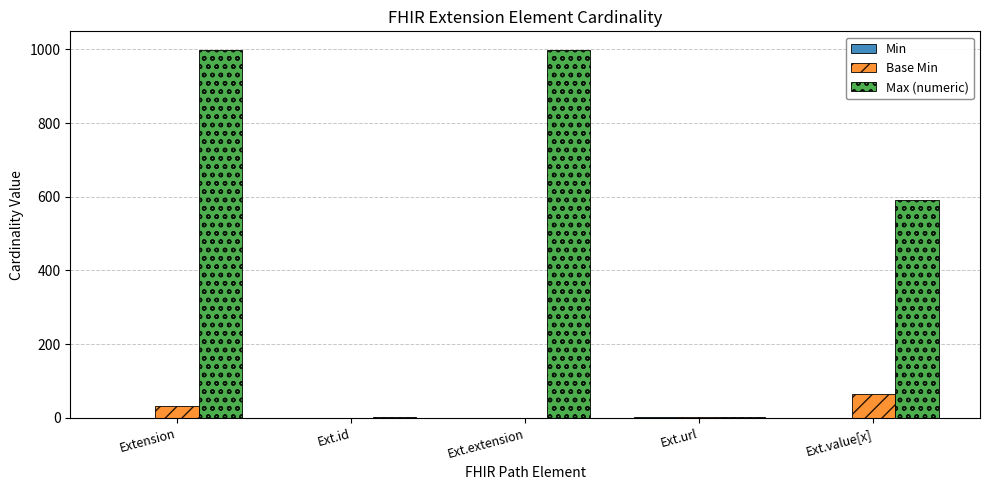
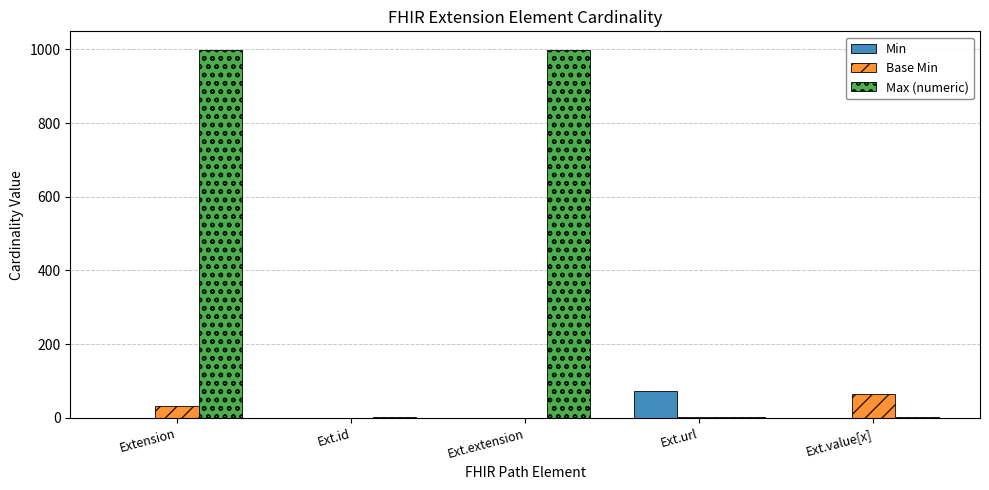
  {
    "Min": {
      "Extension": 0,
      "Ext.id": 0,
      "Ext.extension": 0,
-     "Ext.url": 0,
+     "Ext.url": 70,
      "Ext.value[x]": 0
    },
    "Base Min": {
      "Extension": 30,
      "Ext.id": 0,
      "Ext.extension": 0,
      "Ext.value[x]": 70
    },
    "Max (numeric)": {
      "Extension": 1000,
      "Ext.extension": 1000,
-     "Ext.value[x]": 590
+     "Ext.value[x]": 0
    }
  }
